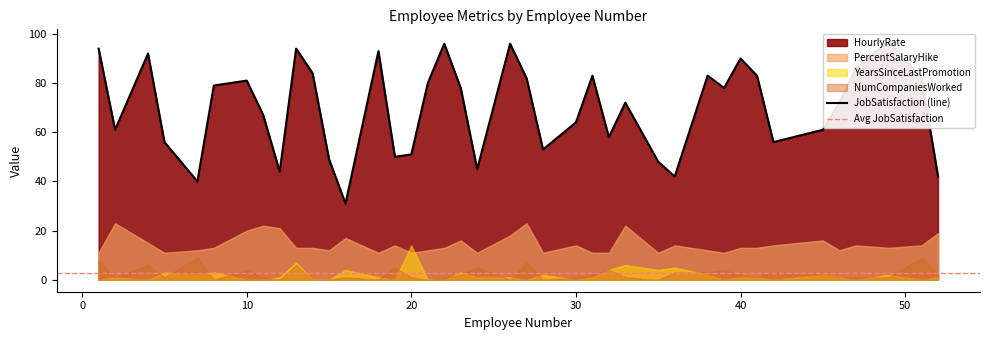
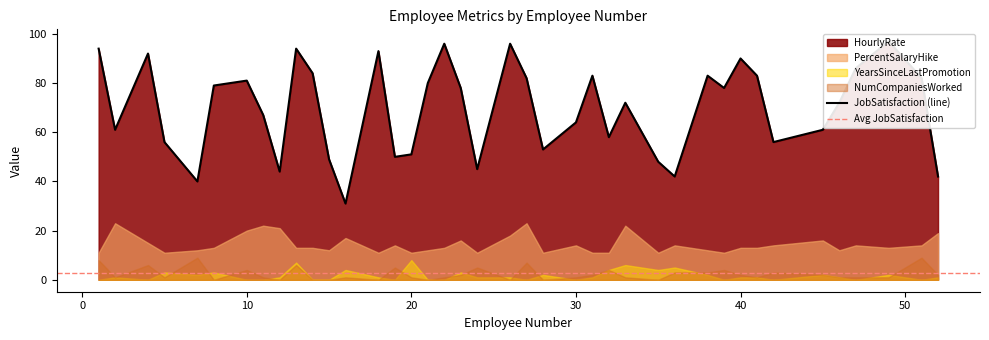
  {
    "HourlyRate": {
      "10": 81,
      "20": 51,
      "30": 64,
      "40": 90
    },
    "YearsSinceLastPromotion": {
      "10": 0,
-     "20": 14
+     "20": 8
    }
  }
